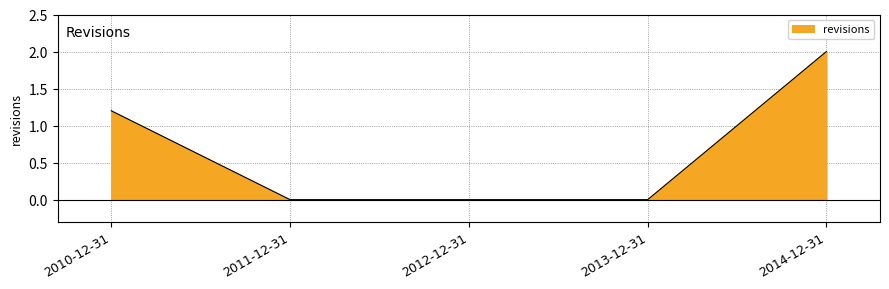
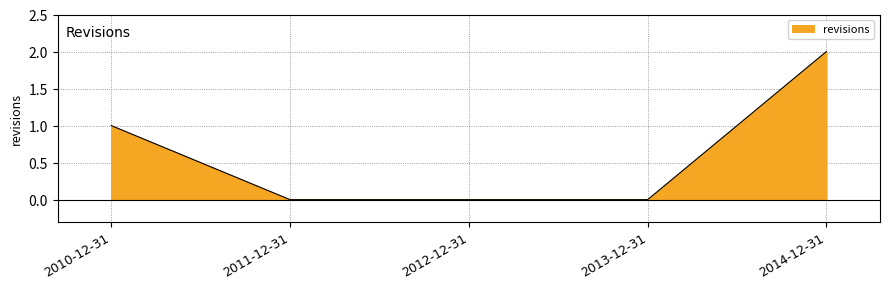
  {
-   "2010-12-31": 1.2,
+   "2010-12-31": 1.0,
    "2011-12-31": 0.0,
    "2012-12-31": 0.0,
    "2013-12-31": 0.0,
    "2014-12-31": 2.0
  }
